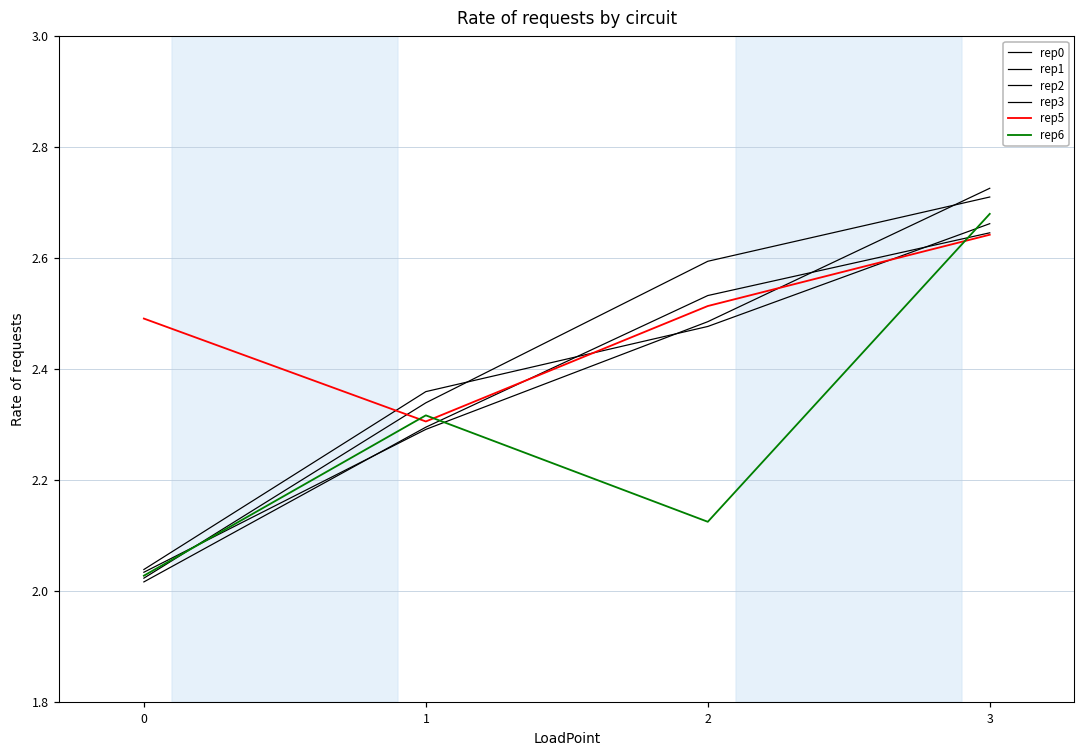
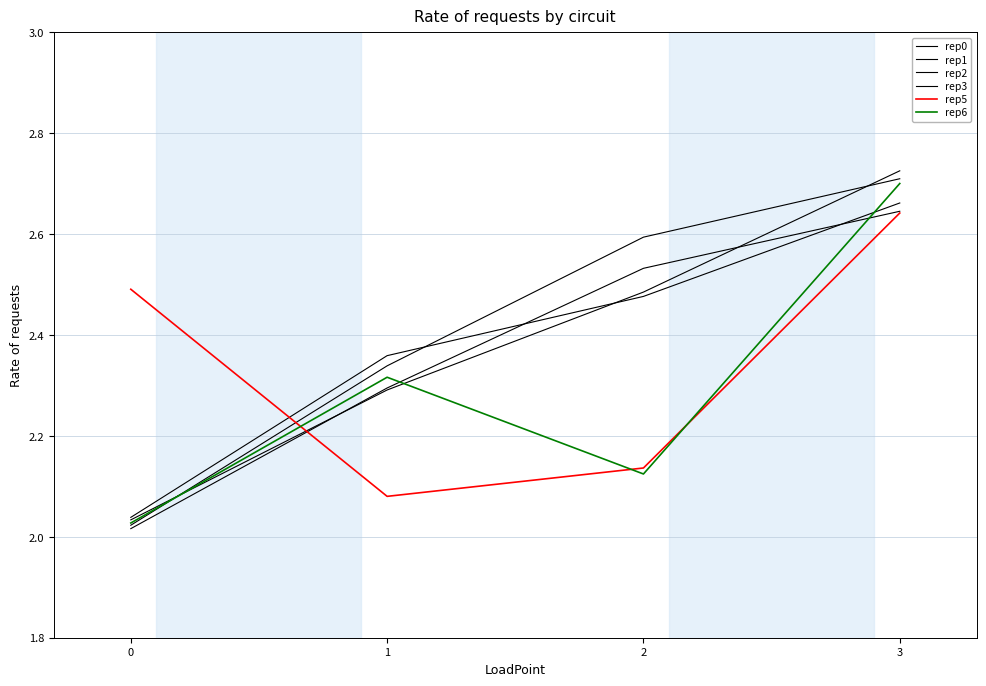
  {
    "rep5": {
      "0": 2.49,
-     "1": 2.31,
-     "2": 2.51
+     "1": 2.08,
+     "2": 2.14
    },
    "rep6": {
      "1": 2.32,
      "2": 2.12,
-     "3": 2.68
+     "3": 2.70
    }
  }
